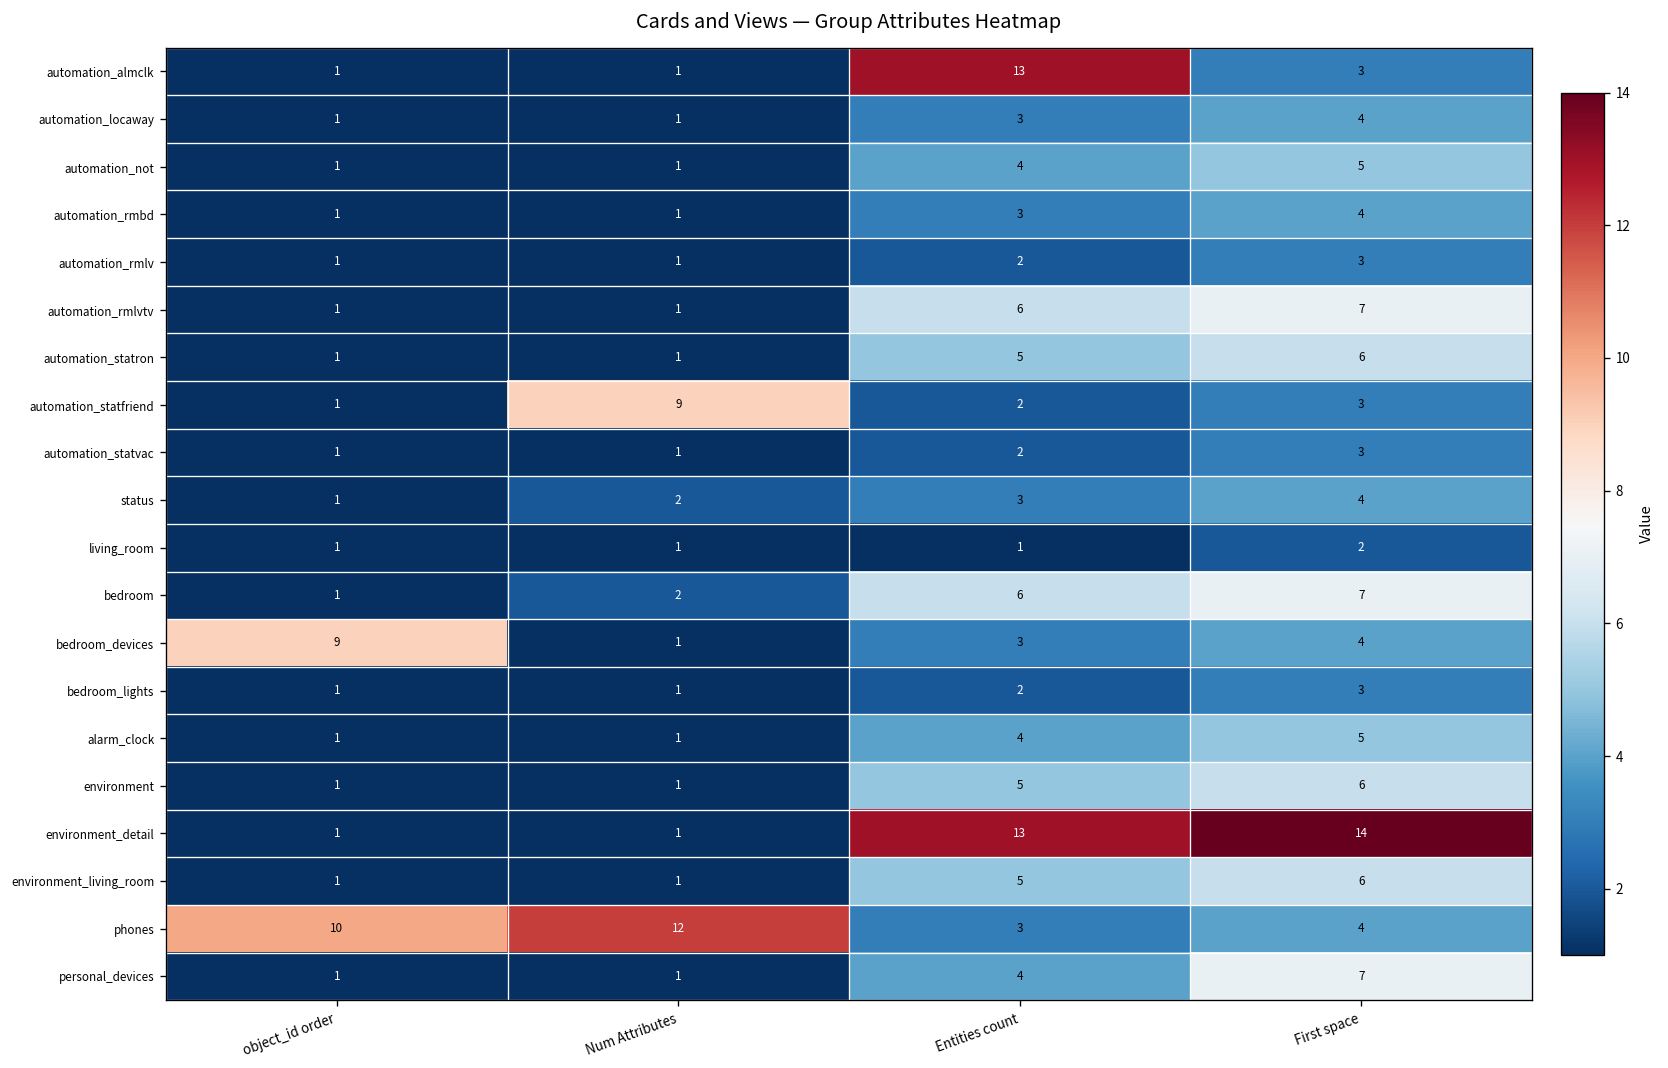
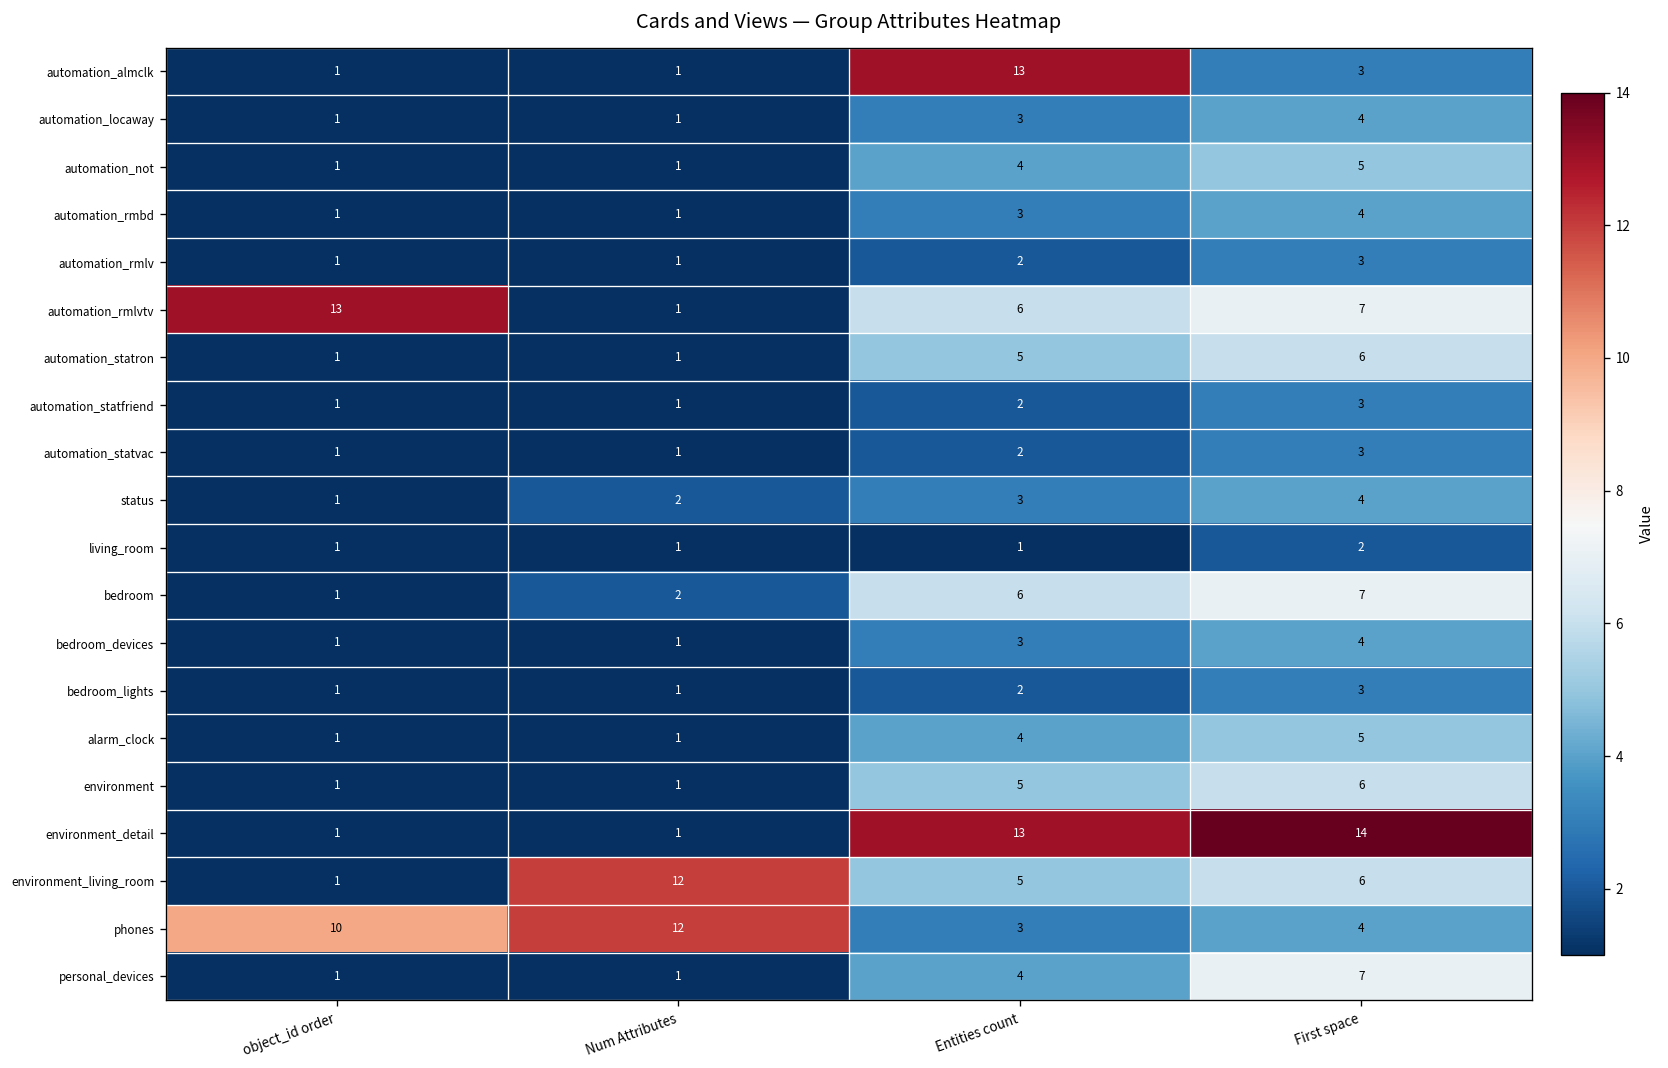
  {
    "automation_almclk": {
      "object_id order": 1,
      "Num Attributes": 1,
      "Entities count": 13,
      "First space": 3
    },
    "automation_locaway": {
      "object_id order": 1,
      "Num Attributes": 1,
      "Entities count": 3,
      "First space": 4
    },
    "automation_not": {
      "object_id order": 1,
      "Num Attributes": 1,
      "Entities count": 4,
      "First space": 5
    },
    "automation_rmbd": {
      "object_id order": 1,
      "Num Attributes": 1,
      "Entities count": 3,
      "First space": 4
    },
    "automation_rmlv": {
      "object_id order": 1,
      "Num Attributes": 1,
      "Entities count": 2,
      "First space": 3
    },
    "automation_rmlvtv": {
-     "object_id order": 1,
+     "object_id order": 13,
      "Num Attributes": 1,
      "Entities count": 6,
      "First space": 7
    },
    "automation_statron": {
      "object_id order": 1,
      "Num Attributes": 1,
      "Entities count": 5,
      "First space": 6
    },
    "automation_statfriend": {
      "object_id order": 1,
-     "Num Attributes": 9,
+     "Num Attributes": 1,
      "Entities count": 2,
      "First space": 3
    },
    "automation_statvac": {
      "object_id order": 1,
      "Num Attributes": 1,
      "Entities count": 2,
      "First space": 3
    },
    "status": {
      "object_id order": 1,
      "Num Attributes": 2,
      "Entities count": 3,
      "First space": 4
    },
    "living_room": {
      "object_id order": 1,
      "Num Attributes": 1,
      "Entities count": 1,
      "First space": 2
    },
    "bedroom": {
      "object_id order": 1,
      "Num Attributes": 2,
      "Entities count": 6,
      "First space": 7
    },
    "bedroom_devices": {
-     "object_id order": 9,
+     "object_id order": 1,
      "Num Attributes": 1,
      "Entities count": 3,
      "First space": 4
    },
    "bedroom_lights": {
      "object_id order": 1,
      "Num Attributes": 1,
      "Entities count": 2,
      "First space": 3
    },
    "alarm_clock": {
      "object_id order": 1,
      "Num Attributes": 1,
      "Entities count": 4,
      "First space": 5
    },
    "environment": {
      "object_id order": 1,
      "Num Attributes": 1,
      "Entities count": 5,
      "First space": 6
    },
    "environment_detail": {
      "object_id order": 1,
      "Num Attributes": 1,
      "Entities count": 13,
      "First space": 14
    },
    "environment_living_room": {
      "object_id order": 1,
-     "Num Attributes": 1,
+     "Num Attributes": 12,
      "Entities count": 5,
      "First space": 6
    },
    "phones": {
      "object_id order": 10,
      "Num Attributes": 12,
      "Entities count": 3,
      "First space": 4
    },
    "personal_devices": {
      "object_id order": 1,
      "Num Attributes": 1,
      "Entities count": 4,
      "First space": 7
    }
  }
